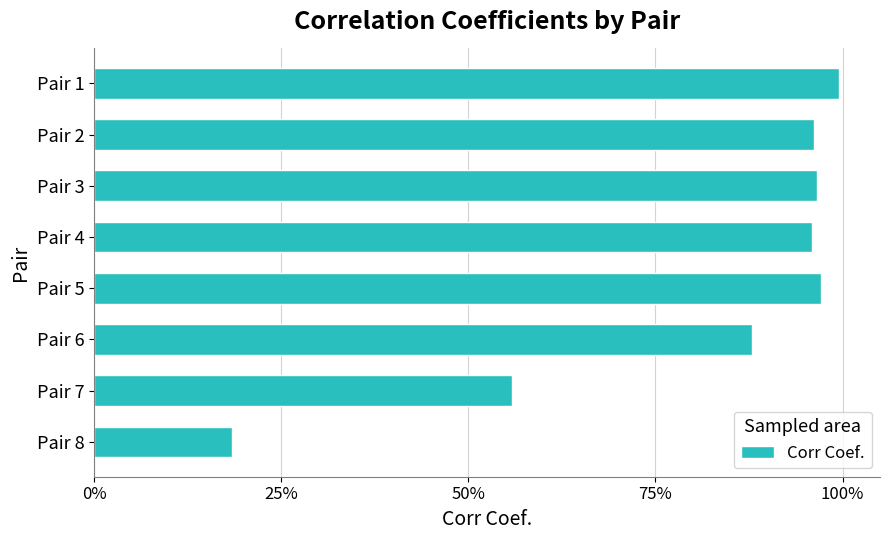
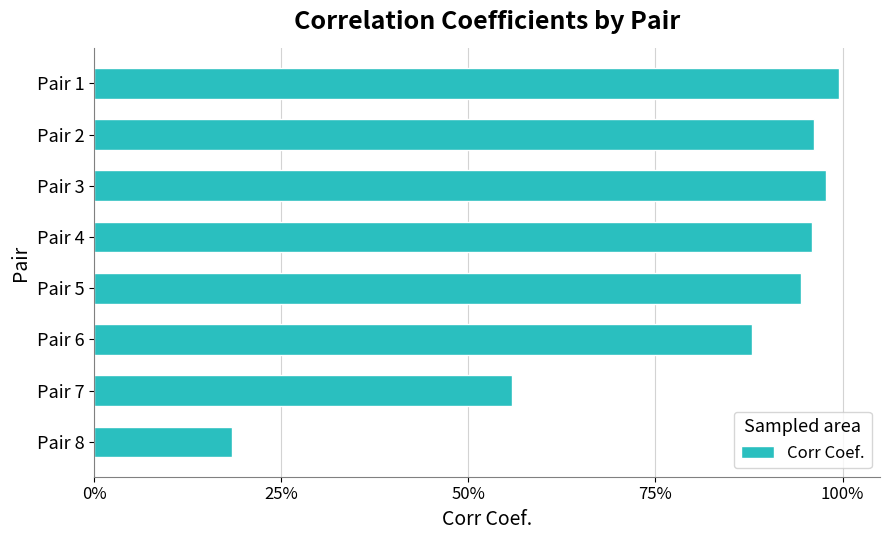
  {
    "Pair 1": "100%",
    "Pair 2": "96%",
-   "Pair 3": "97%",
+   "Pair 3": "98%",
    "Pair 4": "96%",
-   "Pair 5": "97%",
+   "Pair 5": "94%",
    "Pair 6": "88%",
    "Pair 7": "56%",
    "Pair 8": "18%"
  }
